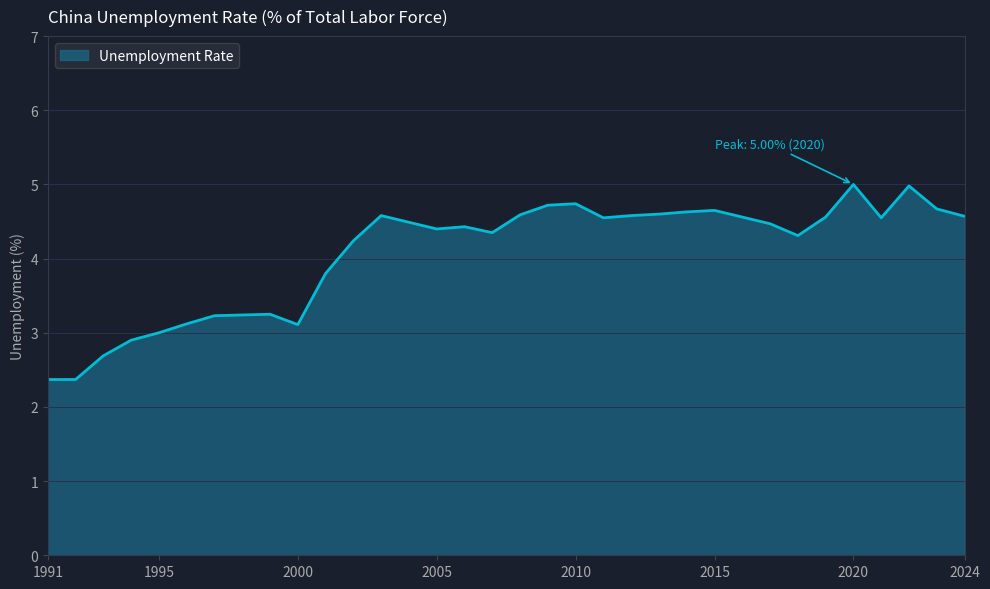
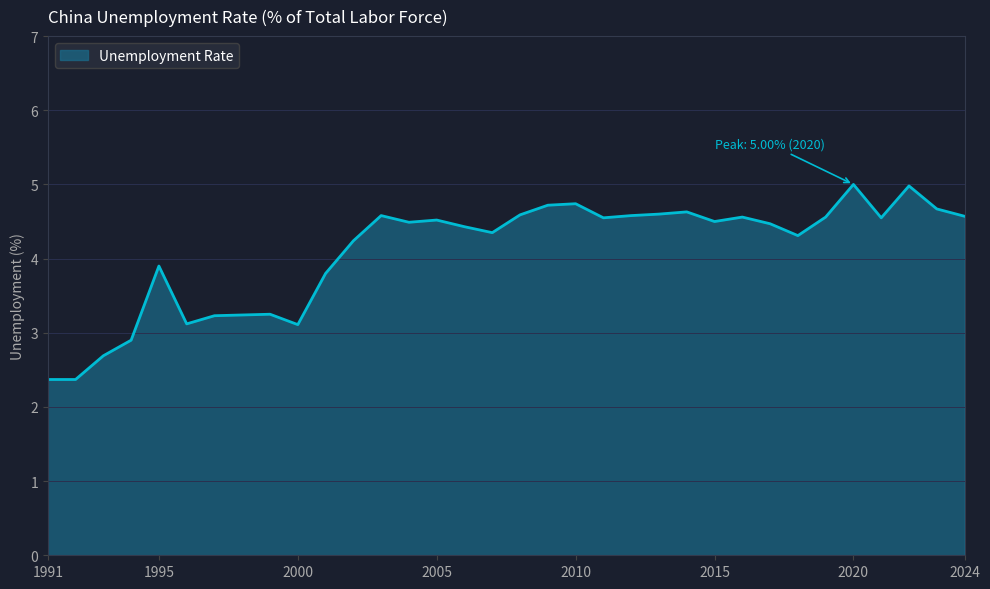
  {
    "1991": 2.4,
-   "1995": 3.0,
+   "1995": 3.9,
    "2000": 3.1,
-   "2005": 4.4,
+   "2005": 4.5,
    "2010": 4.7,
-   "2015": 4.7,
+   "2015": 4.5,
    "2024": 4.6
  }
